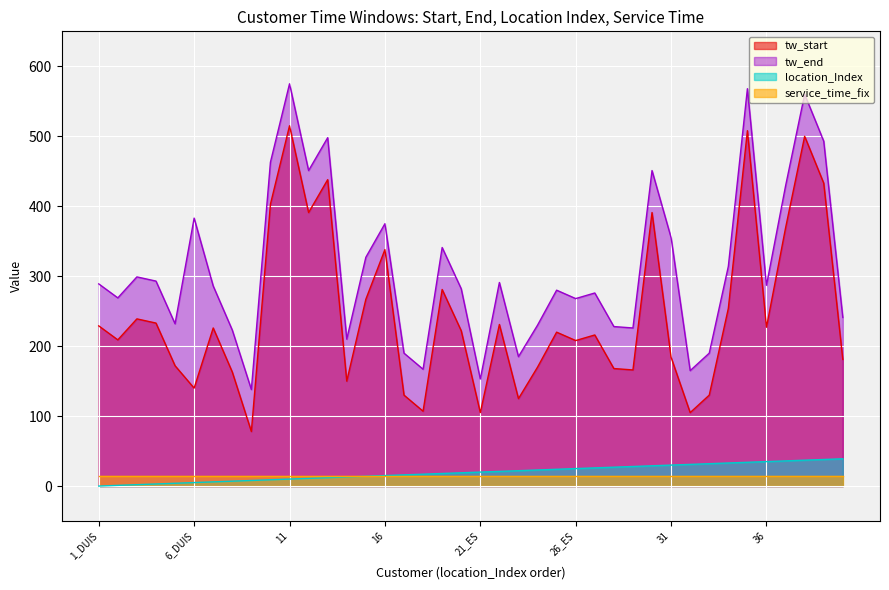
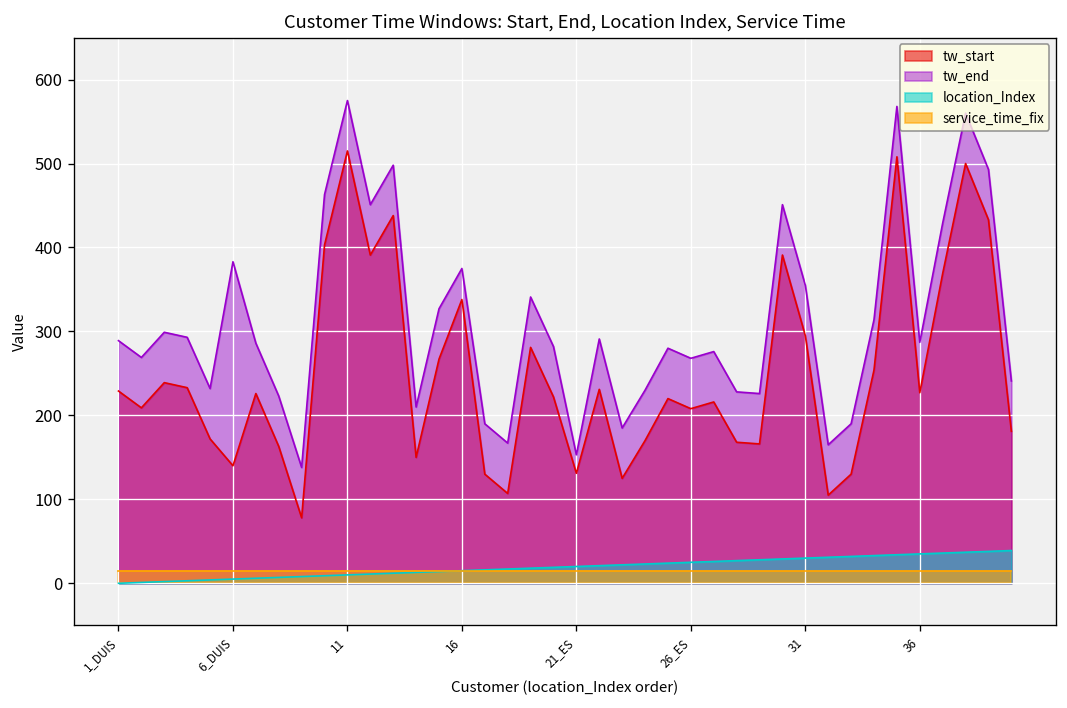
  {
    "tw_start": {
      "1_DUIS": 230,
      "6_DUIS": 140,
      "11": 520,
      "16": 340,
-     "21_ES": 110,
+     "21_ES": 130,
      "26_ES": 210,
-     "31": 180,
+     "31": 300,
      "36": 230
    },
    "tw_end": {
      "1_DUIS": 290,
      "6_DUIS": 380,
      "11": 580,
      "16": 380,
      "21_ES": 150,
      "26_ES": 270,
      "31": 360,
      "36": 290
    },
    "location_Index": {
      "1_DUIS": 0,
      "6_DUIS": 10,
      "11": 10,
      "21_ES": 20,
      "26_ES": 30,
      "31": 30,
      "36": 40
    },
    "service_time_fix": {
      "1_DUIS": 20,
      "6_DUIS": 20,
      "11": 20,
      "21_ES": 20,
      "26_ES": 20,
      "31": 20,
      "36": 20
    }
  }
